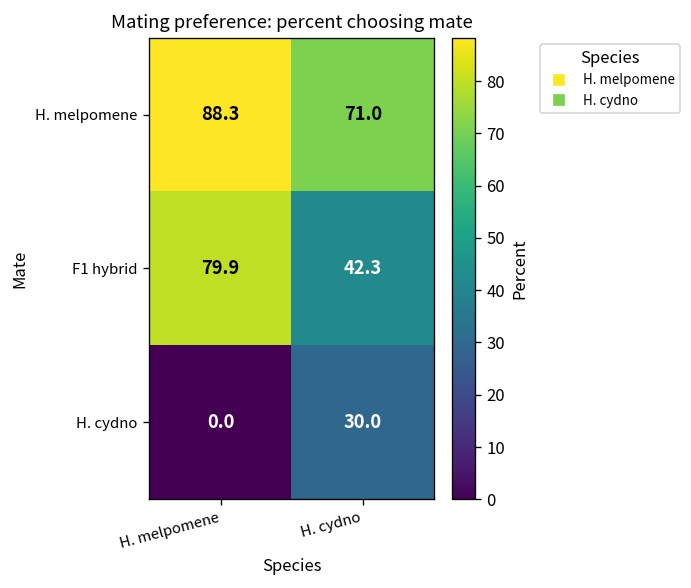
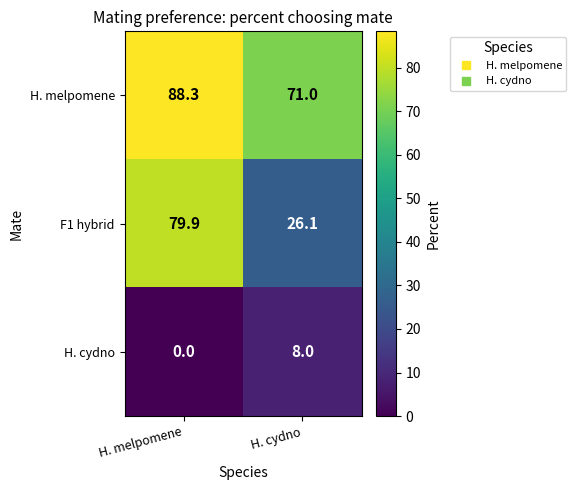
  {
    "H. melpomene": {
      "H. melpomene": 88.3,
      "H. cydno": 71.0
    },
    "F1 hybrid": {
      "H. melpomene": 79.9,
-     "H. cydno": 42.3
+     "H. cydno": 26.1
    },
    "H. cydno": {
      "H. melpomene": 0.0,
-     "H. cydno": 30.0
+     "H. cydno": 8.0
    }
  }
